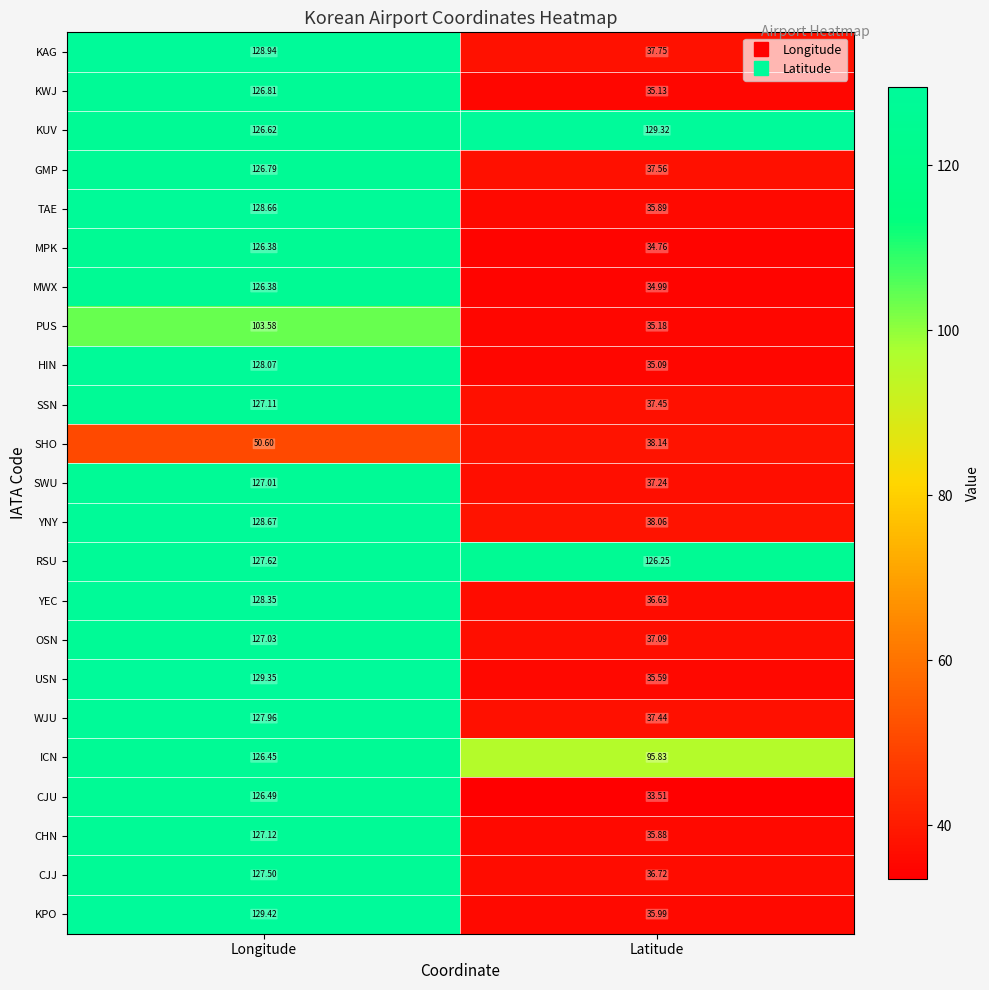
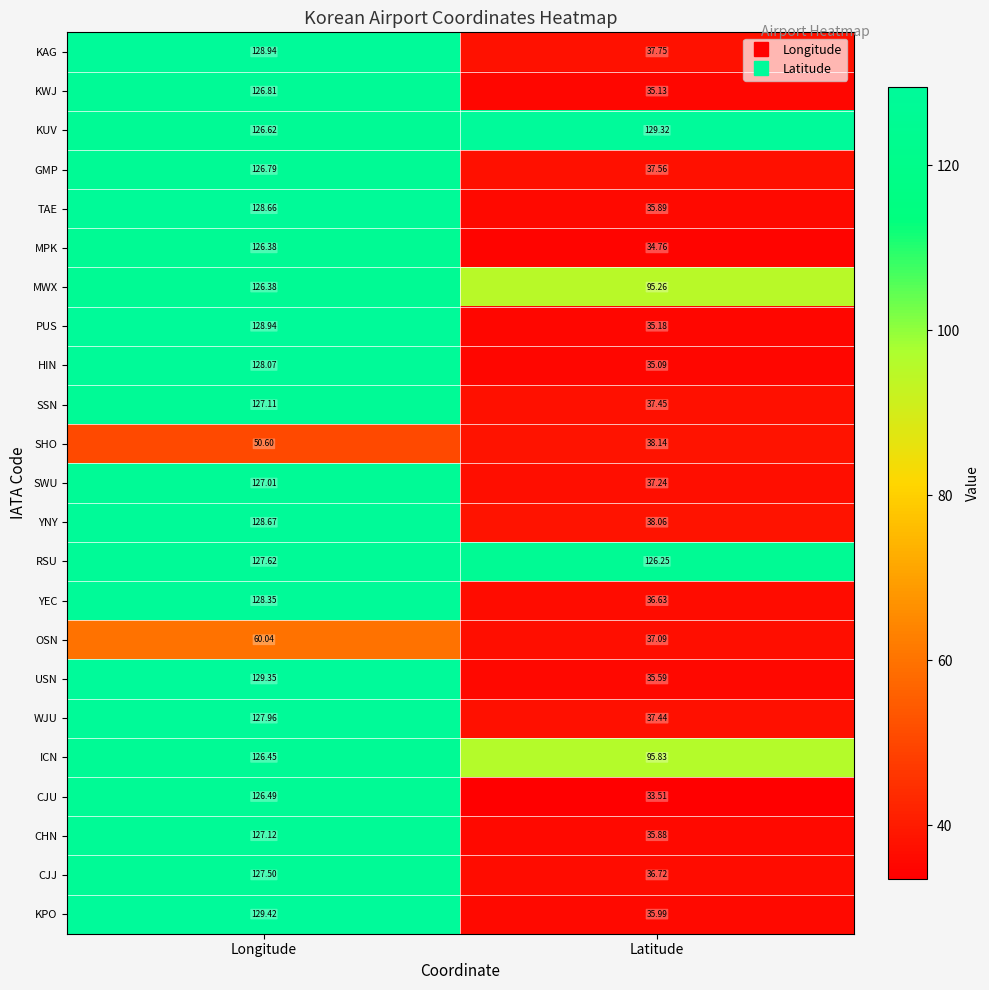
  {
    "MWX": {
-     "Latitude": 34.99
+     "Latitude": 95.26
    },
    "PUS": {
-     "Longitude": 103.58
+     "Longitude": 128.94
    },
    "OSN": {
-     "Longitude": 127.03
+     "Longitude": 60.04
    }
  }
